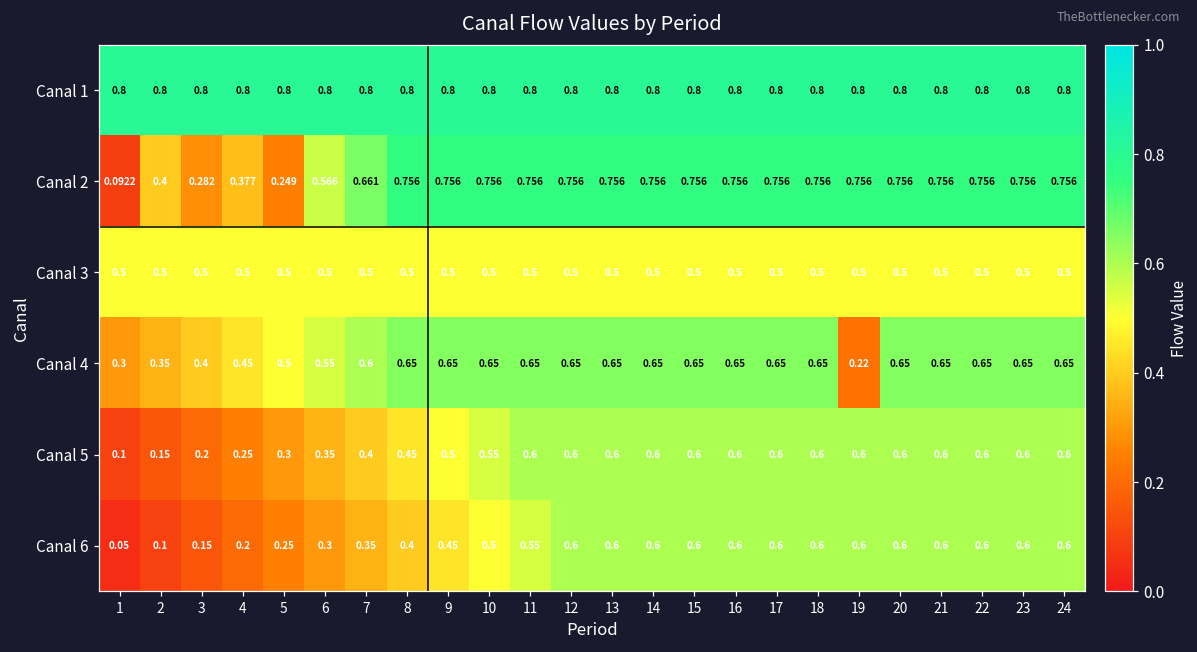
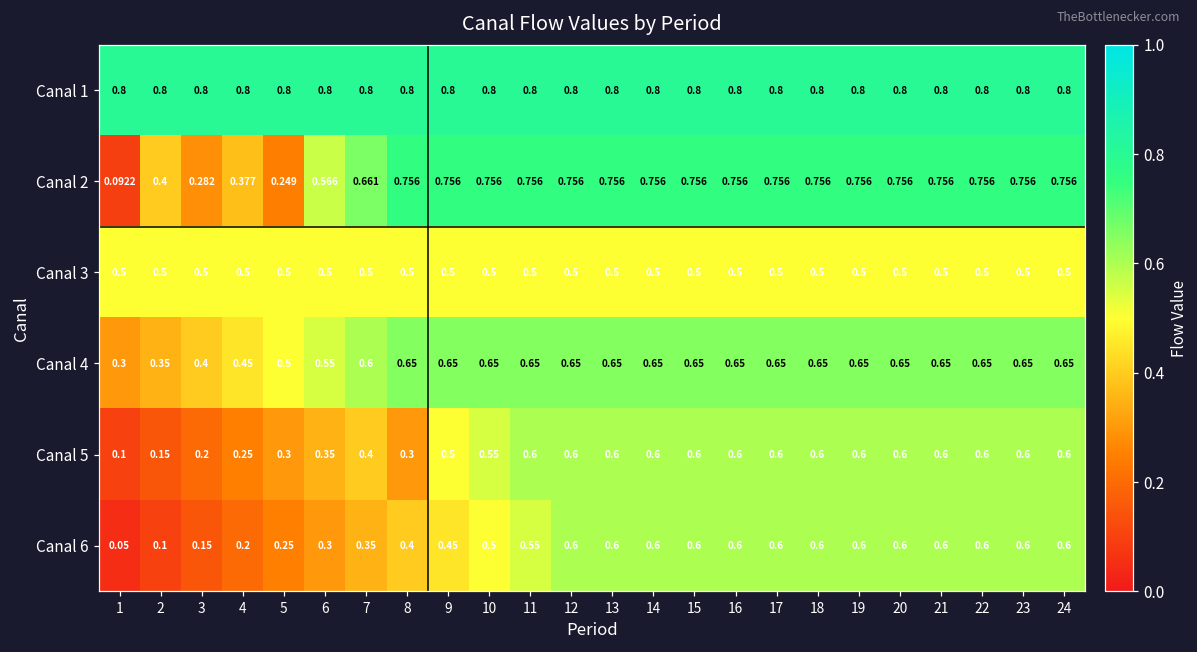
  {
    "Canal 1": {
      "1": 0.8,
      "2": 0.8,
      "3": 0.8,
      "4": 0.8,
      "5": 0.8,
      "6": 0.8,
      "7": 0.8,
      "8": 0.8,
      "9": 0.8,
      "10": 0.8,
      "11": 0.8,
      "12": 0.8,
      "13": 0.8,
      "14": 0.8,
      "15": 0.8,
      "16": 0.8,
      "17": 0.8,
      "18": 0.8,
      "19": 0.8,
      "20": 0.8,
      "21": 0.8,
      "22": 0.8,
      "23": 0.8,
      "24": 0.8
    },
    "Canal 2": {
      "1": 0.0922,
      "2": 0.4,
      "3": 0.282,
      "4": 0.377,
      "5": 0.249,
      "6": 0.566,
      "7": 0.661,
      "8": 0.756,
      "9": 0.756,
      "10": 0.756,
      "11": 0.756,
      "12": 0.756,
      "13": 0.756,
      "14": 0.756,
      "15": 0.756,
      "16": 0.756,
      "17": 0.756,
      "18": 0.756,
      "19": 0.756,
      "20": 0.756,
      "21": 0.756,
      "22": 0.756,
      "23": 0.756,
      "24": 0.756
    },
    "Canal 3": {
      "1": 0.5,
      "2": 0.5,
      "3": 0.5,
      "4": 0.5,
      "5": 0.5,
      "6": 0.5,
      "7": 0.5,
      "8": 0.5,
      "9": 0.5,
      "10": 0.5,
      "11": 0.5,
      "12": 0.5,
      "13": 0.5,
      "14": 0.5,
      "15": 0.5,
      "16": 0.5,
      "17": 0.5,
      "18": 0.5,
      "19": 0.5,
      "20": 0.5,
      "21": 0.5,
      "22": 0.5,
      "23": 0.5,
      "24": 0.5
    },
    "Canal 4": {
      "1": 0.3,
      "2": 0.35,
      "3": 0.4,
      "4": 0.45,
      "5": 0.5,
      "6": 0.55,
      "7": 0.6,
      "8": 0.65,
      "9": 0.65,
      "10": 0.65,
      "11": 0.65,
      "12": 0.65,
      "13": 0.65,
      "14": 0.65,
      "15": 0.65,
      "16": 0.65,
      "17": 0.65,
      "18": 0.65,
-     "19": 0.22,
+     "19": 0.65,
      "20": 0.65,
      "21": 0.65,
      "22": 0.65,
      "23": 0.65,
      "24": 0.65
    },
    "Canal 5": {
      "1": 0.1,
      "2": 0.15,
      "3": 0.2,
      "4": 0.25,
      "5": 0.3,
      "6": 0.35,
      "7": 0.4,
-     "8": 0.45,
+     "8": 0.3,
      "9": 0.5,
      "10": 0.55,
      "11": 0.6,
      "12": 0.6,
      "13": 0.6,
      "14": 0.6,
      "15": 0.6,
      "16": 0.6,
      "17": 0.6,
      "18": 0.6,
      "19": 0.6,
      "20": 0.6,
      "21": 0.6,
      "22": 0.6,
      "23": 0.6,
      "24": 0.6
    },
    "Canal 6": {
      "1": 0.05,
      "2": 0.1,
      "3": 0.15,
      "4": 0.2,
      "5": 0.25,
      "6": 0.3,
      "7": 0.35,
      "8": 0.4,
      "9": 0.45,
      "10": 0.5,
      "11": 0.55,
      "12": 0.6,
      "13": 0.6,
      "14": 0.6,
      "15": 0.6,
      "16": 0.6,
      "17": 0.6,
      "18": 0.6,
      "19": 0.6,
      "20": 0.6,
      "21": 0.6,
      "22": 0.6,
      "23": 0.6,
      "24": 0.6
    }
  }
